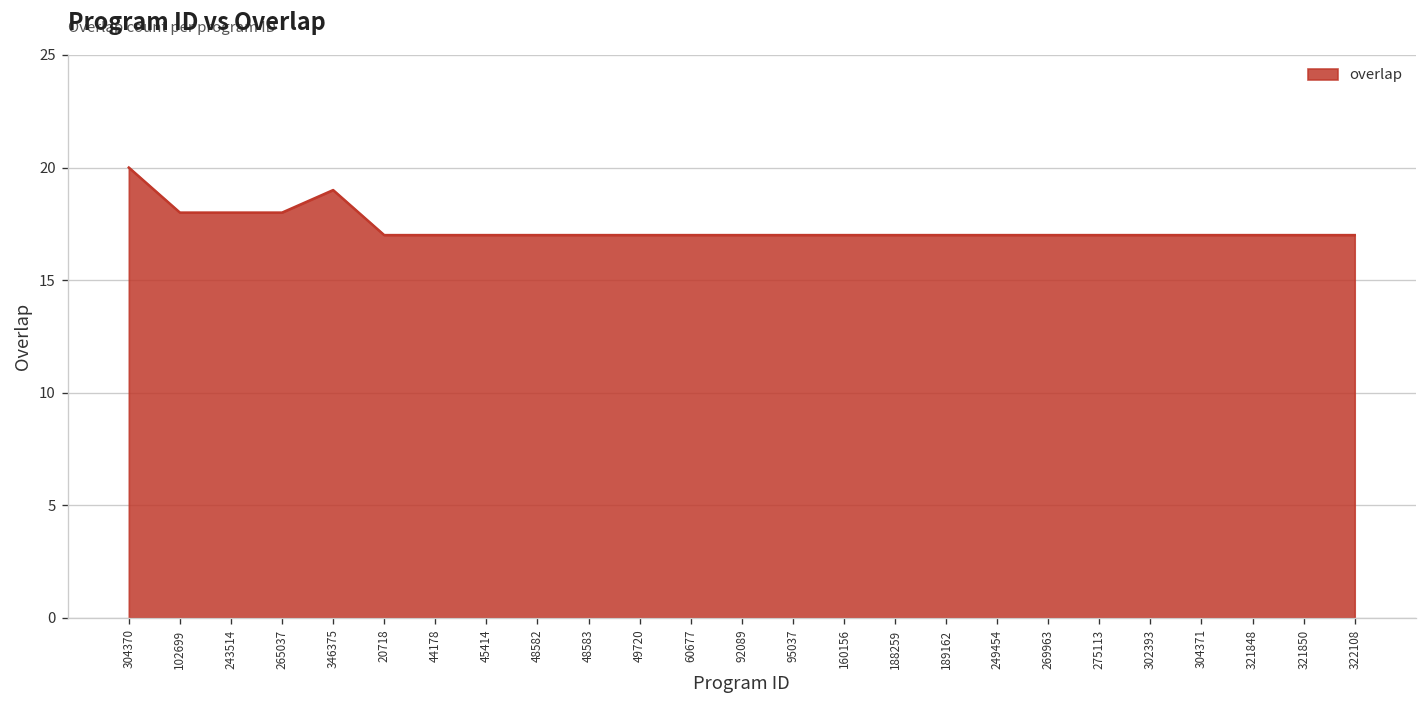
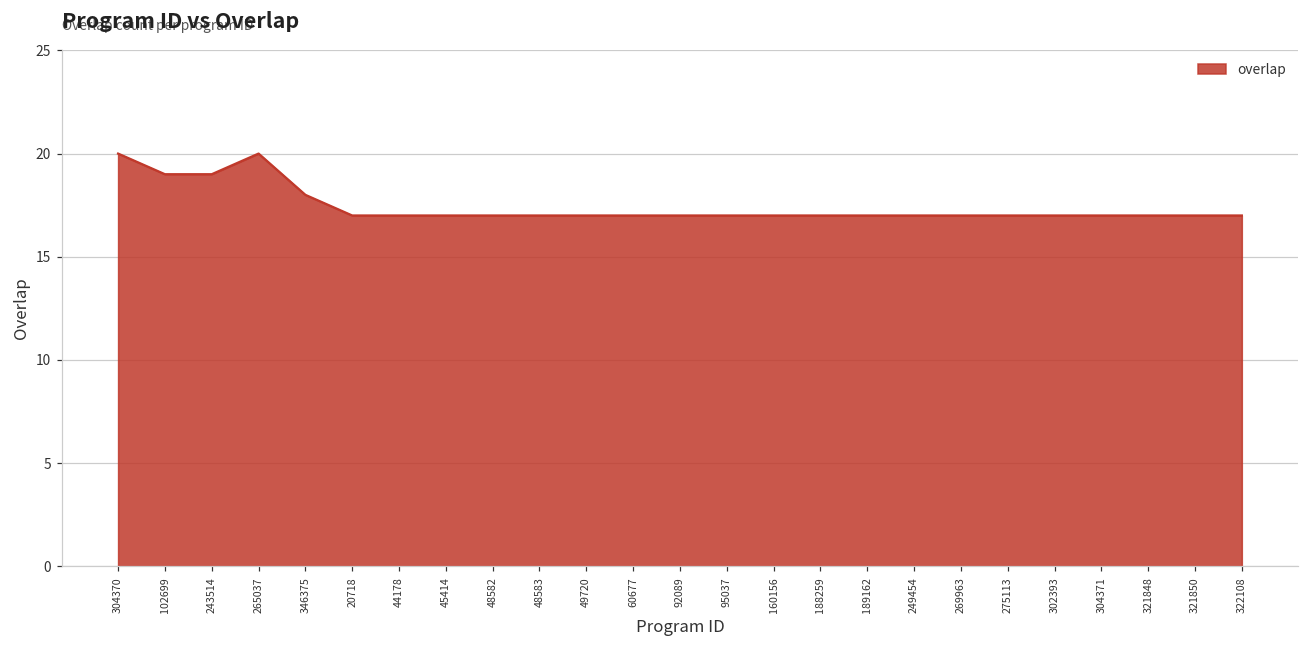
  {
    "304370": 20,
-   "102699": 18,
-   "243514": 18,
-   "265037": 18,
-   "346375": 19,
+   "102699": 19,
+   "243514": 19,
+   "265037": 20,
+   "346375": 18,
    "20718": 17,
    "44178": 17,
    "45414": 17,
    "48582": 17,
    "48583": 17,
    "49720": 17,
    "60677": 17,
    "92089": 17,
    "95037": 17,
    "160156": 17,
    "188259": 17,
    "189162": 17,
    "249454": 17,
    "269963": 17,
    "275113": 17,
    "302393": 17,
    "304371": 17,
    "321848": 17,
    "321850": 17,
    "322108": 17
  }
